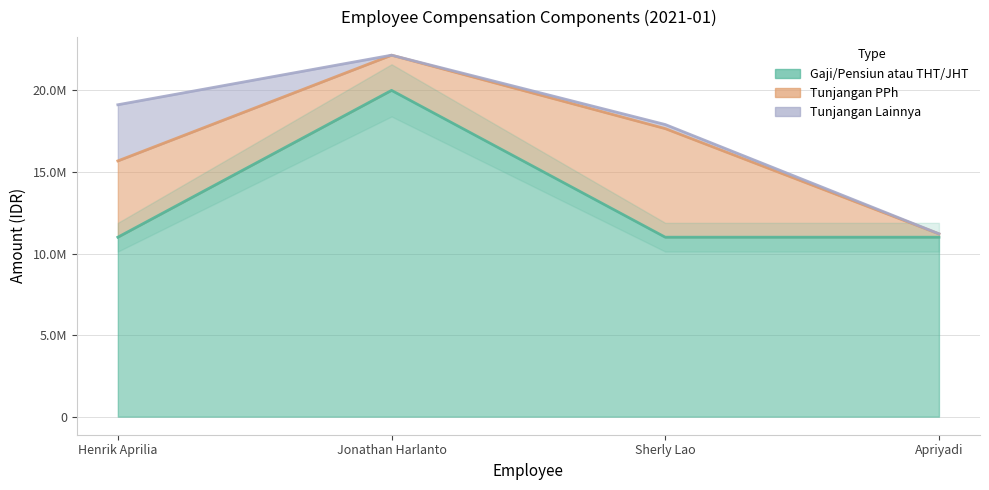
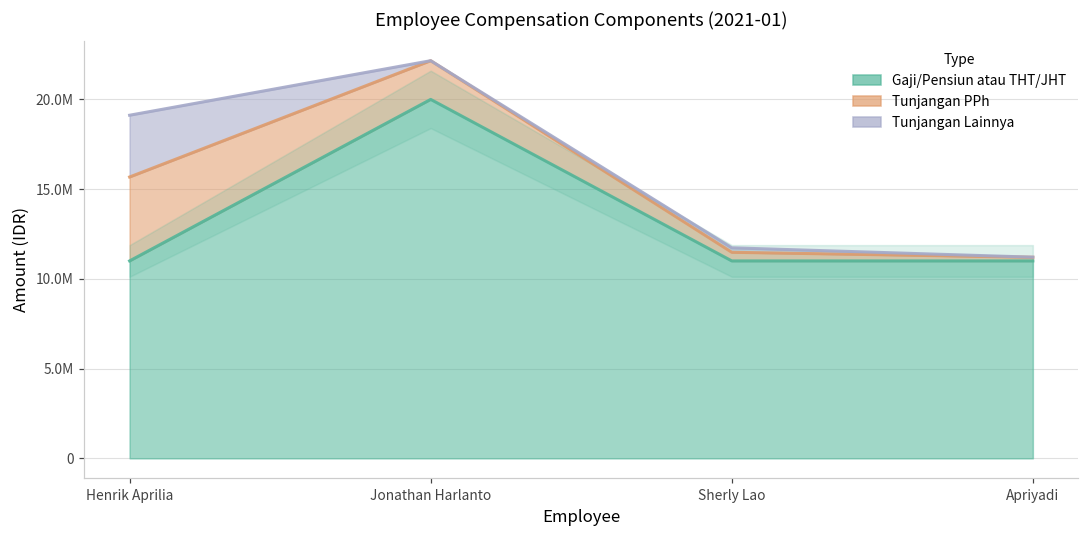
  {
    "Tunjangan PPh": {
      "Henrik Aprilia": 4700000,
-     "Sherly Lao": 6700000
+     "Sherly Lao": 500000
    },
    "Tunjangan Lainnya": {
      "Henrik Aprilia": 3400000
    }
  }
